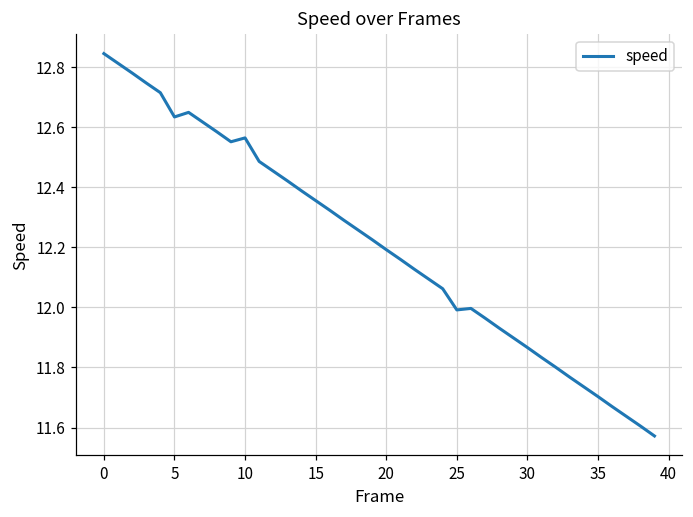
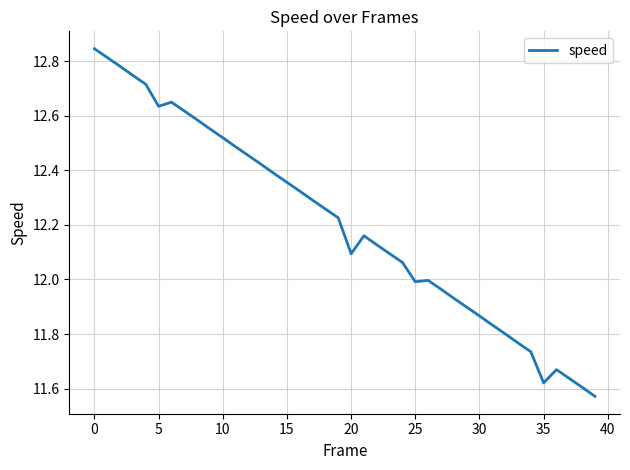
  {
    "0": 12.85,
    "5": 12.63,
-   "10": 12.56,
+   "10": 12.52,
    "15": 12.36,
-   "20": 12.19,
+   "20": 12.09,
    "25": 11.99,
    "30": 11.87,
-   "35": 11.70
+   "35": 11.62
  }
